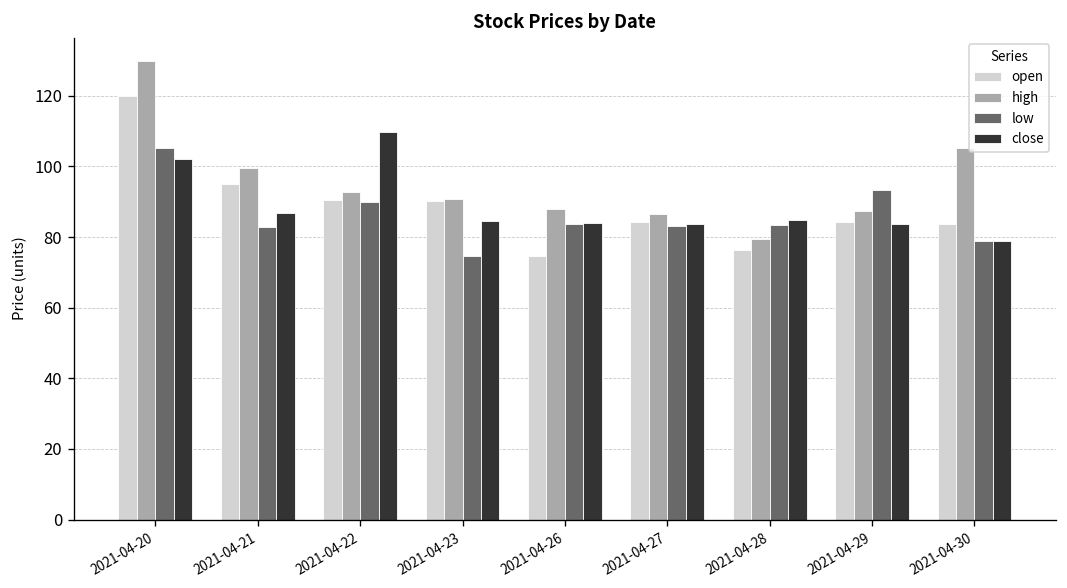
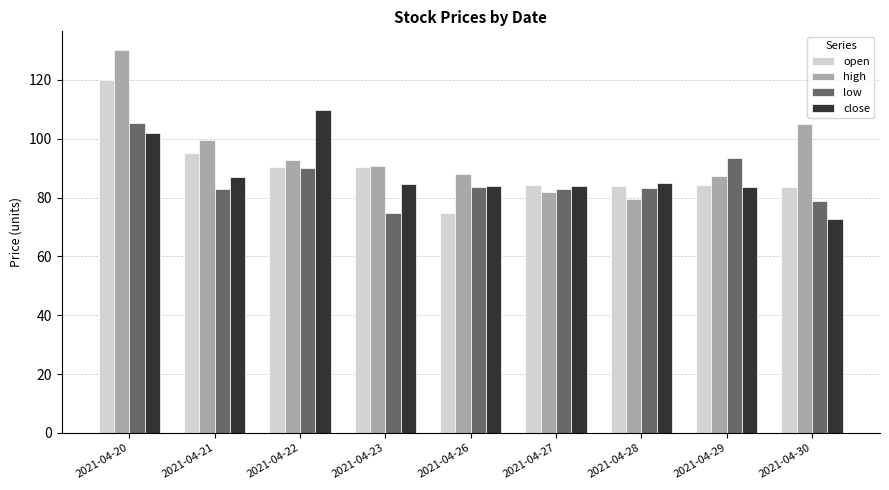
  {
    "open": {
      "2021-04-20": 120,
      "2021-04-21": 95,
      "2021-04-22": 91,
      "2021-04-23": 90,
      "2021-04-26": 75,
      "2021-04-27": 84,
-     "2021-04-28": 76,
+     "2021-04-28": 84,
      "2021-04-29": 84,
      "2021-04-30": 84
    },
    "high": {
      "2021-04-20": 130,
      "2021-04-21": 100,
      "2021-04-22": 93,
      "2021-04-23": 91,
      "2021-04-26": 88,
-     "2021-04-27": 87,
+     "2021-04-27": 82,
      "2021-04-28": 80,
      "2021-04-29": 87,
      "2021-04-30": 105
    },
    "low": {
      "2021-04-20": 105,
      "2021-04-21": 83,
      "2021-04-22": 90,
      "2021-04-23": 75,
      "2021-04-26": 84,
      "2021-04-27": 83,
      "2021-04-28": 83,
      "2021-04-29": 93,
      "2021-04-30": 79
    },
    "close": {
      "2021-04-20": 102,
      "2021-04-21": 87,
      "2021-04-22": 110,
      "2021-04-23": 85,
      "2021-04-26": 84,
      "2021-04-27": 84,
      "2021-04-28": 85,
      "2021-04-29": 84,
-     "2021-04-30": 79
+     "2021-04-30": 73
    }
  }
